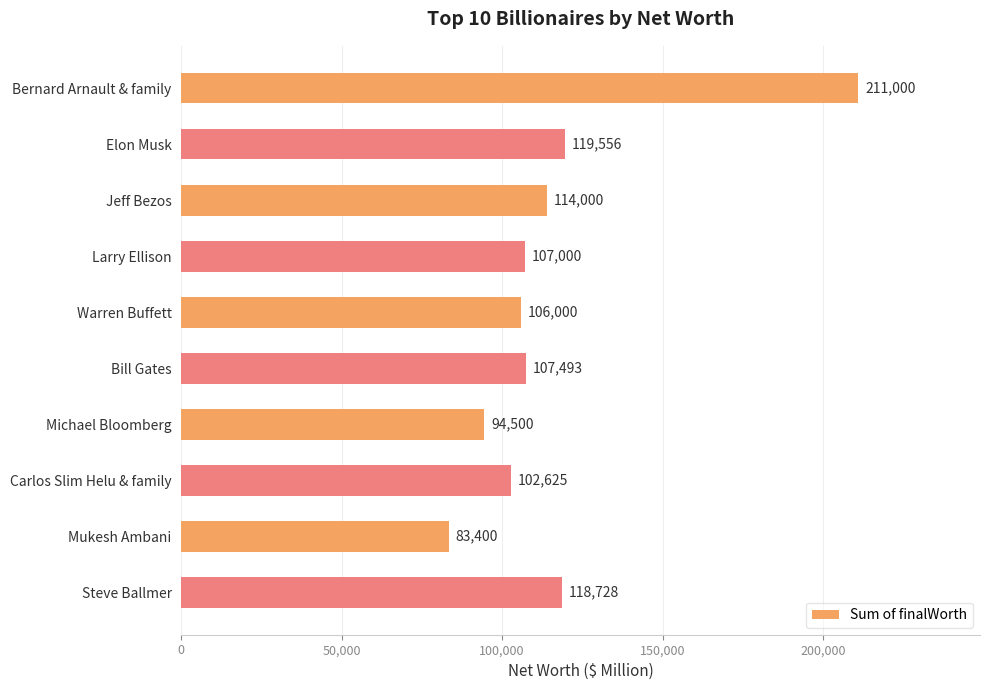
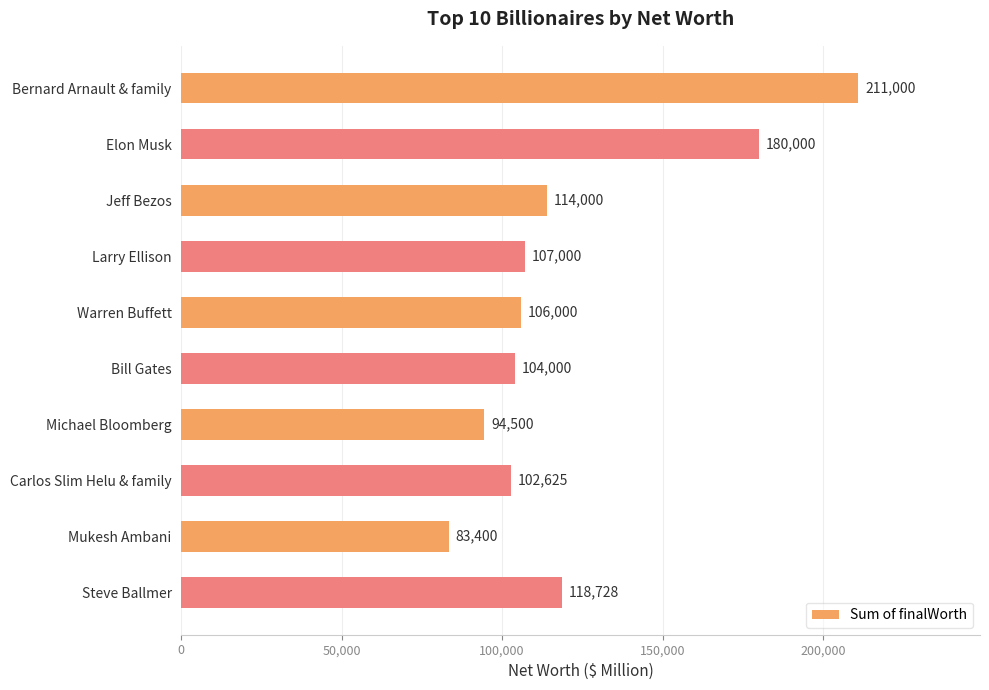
  {
    "Bernard Arnault & family": "211,000",
-   "Elon Musk": "119,556",
+   "Elon Musk": "180,000",
    "Jeff Bezos": "114,000",
    "Larry Ellison": "107,000",
    "Warren Buffett": "106,000",
-   "Bill Gates": "107,493",
+   "Bill Gates": "104,000",
    "Michael Bloomberg": "94,500",
    "Carlos Slim Helu & family": "102,625",
    "Mukesh Ambani": "83,400",
    "Steve Ballmer": "118,728"
  }
